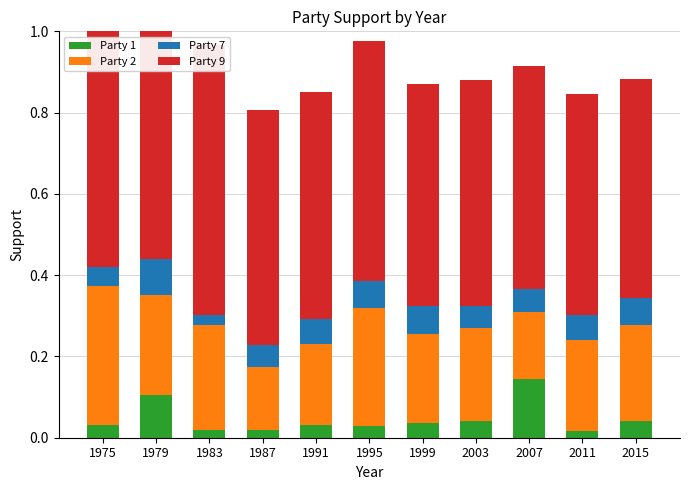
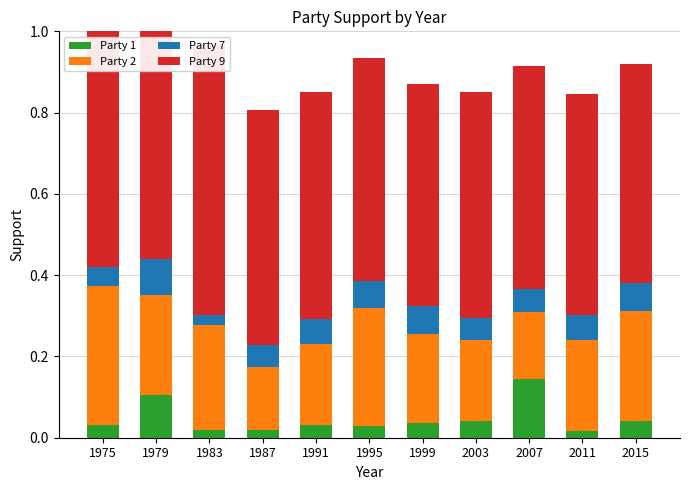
  {
    "Party 1": {
      "1975": 0.03,
      "1979": 0.11,
      "1983": 0.02,
      "1987": 0.02,
      "1991": 0.03,
      "1995": 0.03,
      "1999": 0.04,
      "2003": 0.04,
      "2007": 0.14,
      "2011": 0.02,
      "2015": 0.04
    },
    "Party 2": {
      "1975": 0.34,
      "1979": 0.25,
      "1983": 0.26,
      "1987": 0.15,
      "1991": 0.20,
      "1995": 0.29,
      "1999": 0.22,
-     "2003": 0.23,
+     "2003": 0.20,
      "2007": 0.17,
      "2011": 0.23,
-     "2015": 0.24
+     "2015": 0.27
    },
    "Party 7": {
      "1975": 0.05,
      "1979": 0.09,
      "1983": 0.02,
      "1987": 0.05,
      "1991": 0.06,
      "1995": 0.07,
      "1999": 0.07,
      "2003": 0.05,
      "2007": 0.06,
      "2011": 0.06,
      "2015": 0.07
    },
    "Party 9": {
      "1975": 0.58,
      "1979": 0.56,
      "1987": 0.58,
      "1991": 0.56,
-     "1995": 0.59,
+     "1995": 0.55,
      "1999": 0.55,
      "2003": 0.56,
      "2007": 0.55,
      "2011": 0.54,
      "2015": 0.54
    }
  }
